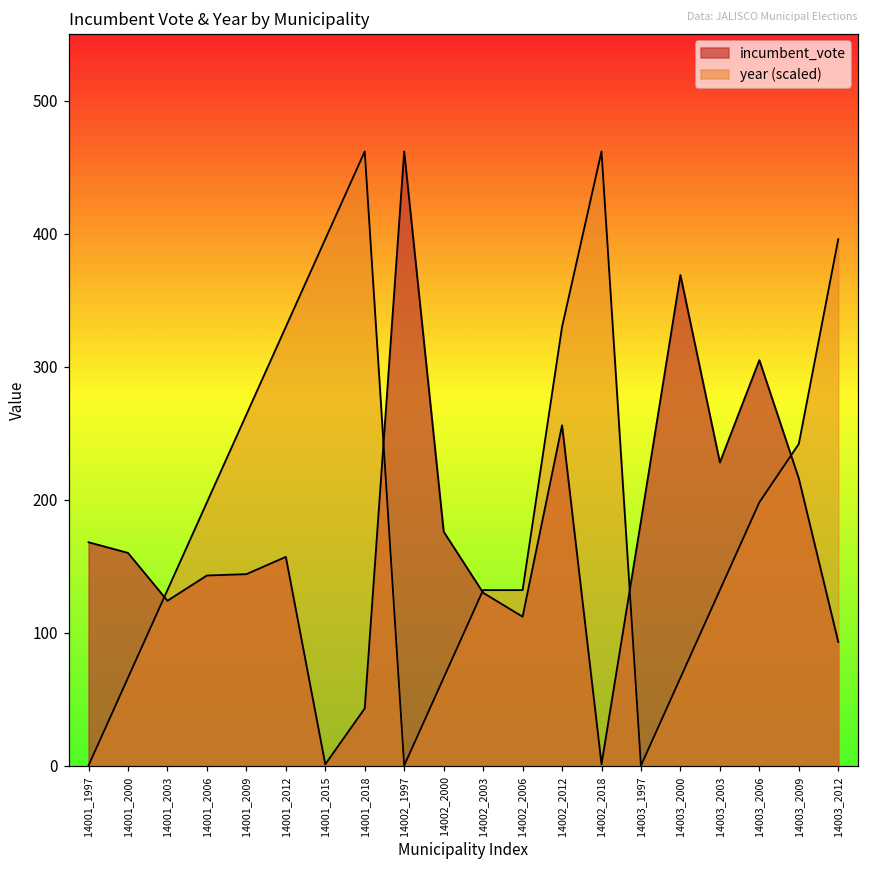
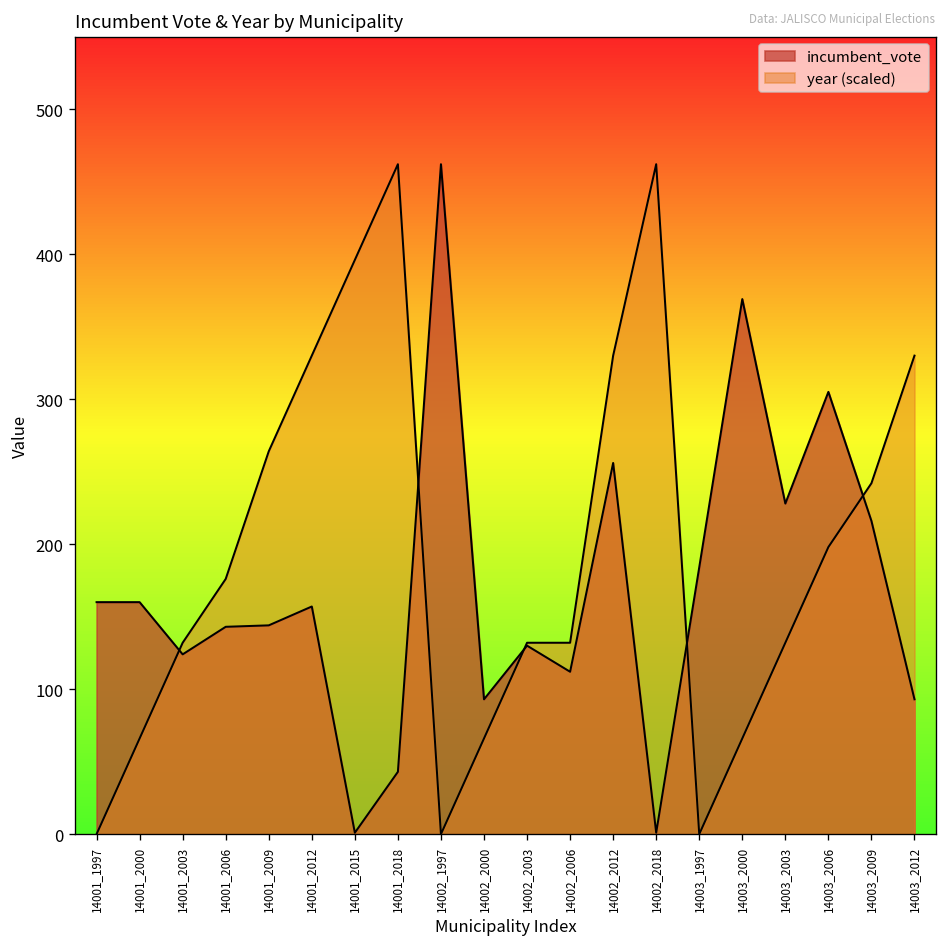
  {
    "incumbent_vote": {
-     "14001_1997": 168,
+     "14001_1997": 160,
      "14001_2000": 160,
      "14001_2003": 124,
      "14001_2006": 143,
      "14001_2009": 144,
      "14001_2012": 157,
      "14001_2015": 1,
      "14001_2018": 43,
      "14002_1997": 462,
-     "14002_2000": 176,
+     "14002_2000": 93,
      "14002_2006": 112,
      "14002_2012": 256,
      "14002_2018": 1,
      "14003_1997": 184,
      "14003_2000": 369,
      "14003_2003": 228,
      "14003_2006": 305,
      "14003_2009": 216,
      "14003_2012": 93
    },
    "year (scaled)": {
      "14001_1997": 0,
      "14001_2000": 66,
      "14001_2003": 132,
-     "14001_2006": 198,
+     "14001_2006": 176,
      "14001_2009": 264,
      "14001_2012": 330,
      "14001_2015": 396,
      "14001_2018": 462,
      "14002_1997": 0,
      "14002_2000": 66,
      "14002_2006": 132,
      "14002_2012": 330,
      "14002_2018": 462,
      "14003_1997": 0,
      "14003_2000": 66,
      "14003_2003": 132,
      "14003_2006": 198,
      "14003_2009": 242,
-     "14003_2012": 396
+     "14003_2012": 330
    }
  }
